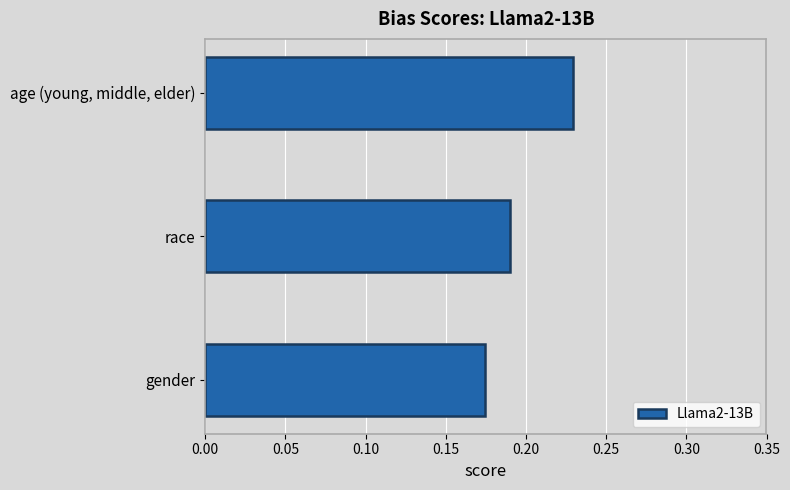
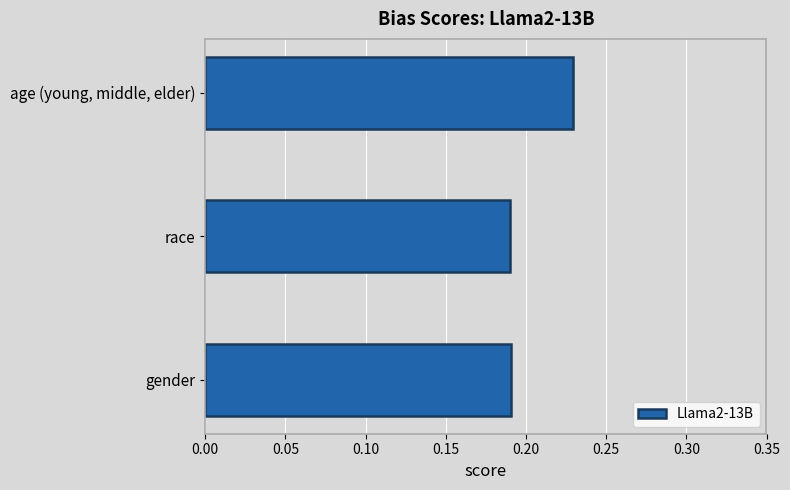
  {
    "age (young, middle, elder)": 0.229,
    "race": 0.190,
-   "gender": 0.174
+   "gender": 0.191
  }
